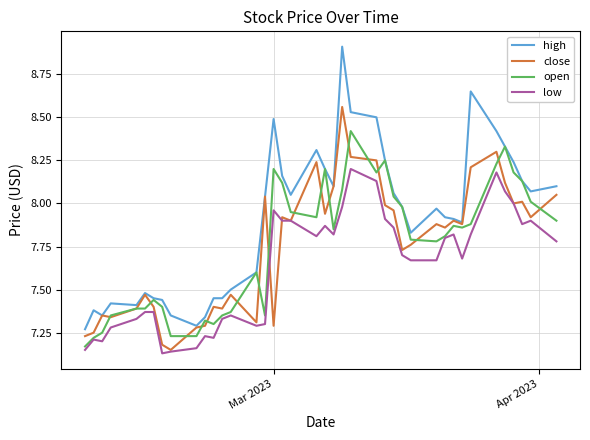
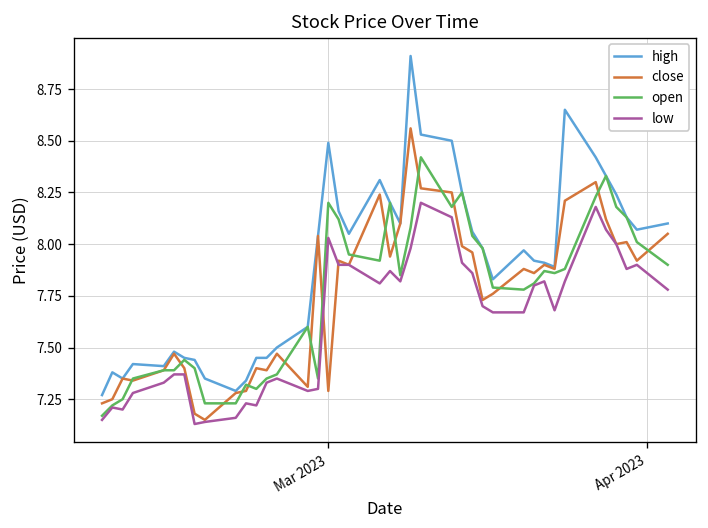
  {
    "high": {
      "Mar 2023": 8.49
    },
    "close": {
      "Mar 2023": 7.29
    },
    "open": {
      "Mar 2023": 8.20
    },
    "low": {
-     "Mar 2023": 7.96
+     "Mar 2023": 8.03
    }
  }
